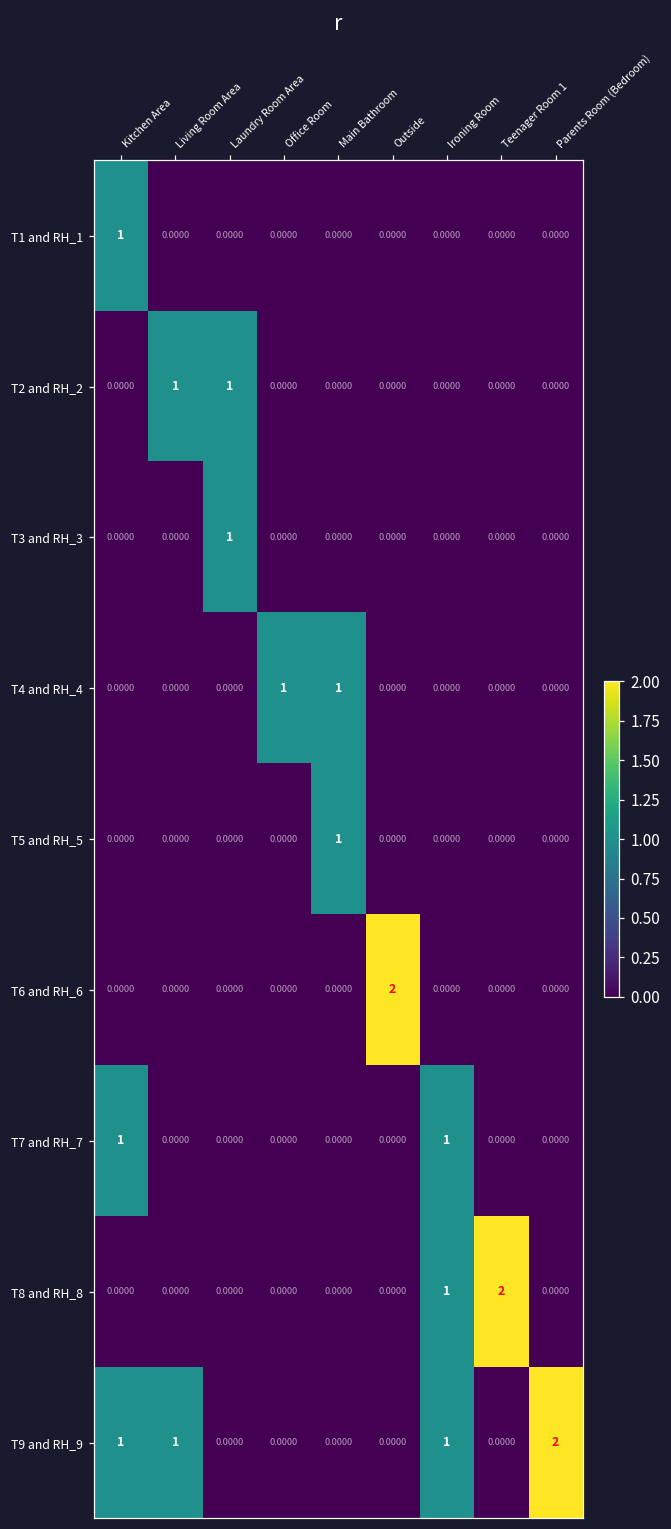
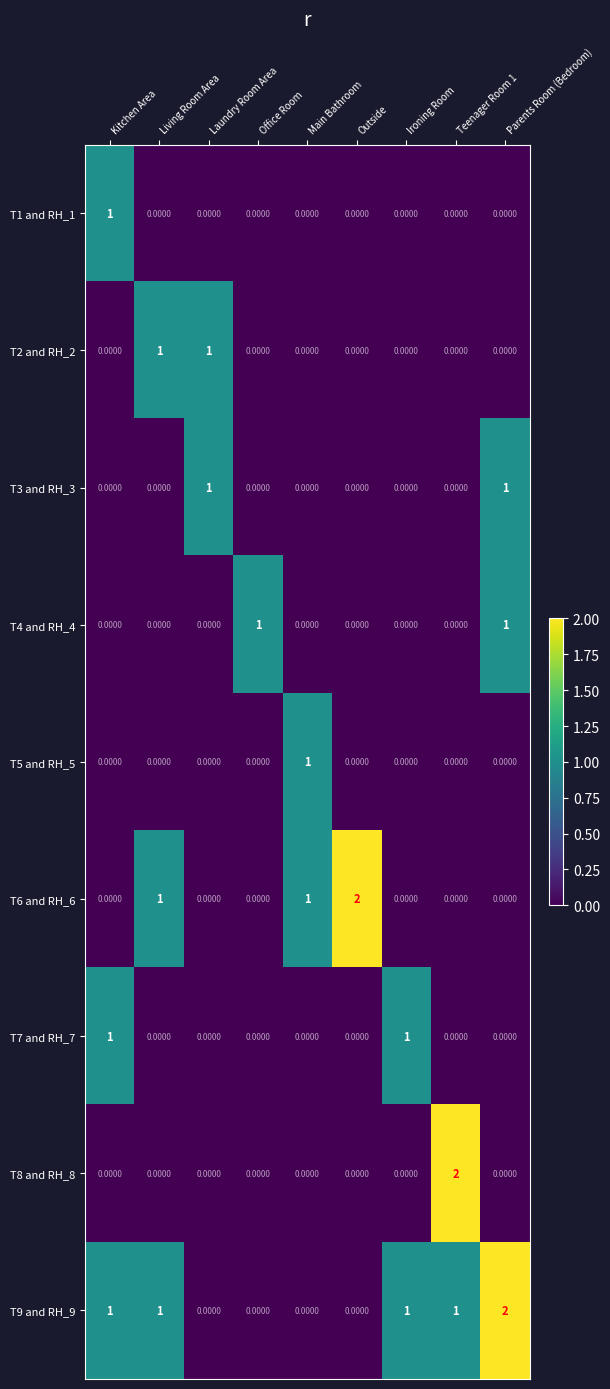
  {
    "T1 and RH_1": {
      "Kitchen Area": 1,
      "Living Room Area": 0.0000,
      "Laundry Room Area": 0.0000,
      "Office Room": 0.0000,
      "Main Bathroom": 0.0000,
      "Outside": 0.0000,
      "Ironing Room": 0.0000,
      "Teenager Room 1": 0.0000,
      "Parents Room (Bedroom)": 0.0000
    },
    "T2 and RH_2": {
      "Kitchen Area": 0.0000,
      "Living Room Area": 1,
      "Laundry Room Area": 1,
      "Office Room": 0.0000,
      "Main Bathroom": 0.0000,
      "Outside": 0.0000,
      "Ironing Room": 0.0000,
      "Teenager Room 1": 0.0000,
      "Parents Room (Bedroom)": 0.0000
    },
    "T3 and RH_3": {
      "Kitchen Area": 0.0000,
      "Living Room Area": 0.0000,
      "Laundry Room Area": 1,
      "Office Room": 0.0000,
      "Main Bathroom": 0.0000,
      "Outside": 0.0000,
      "Ironing Room": 0.0000,
      "Teenager Room 1": 0.0000,
-     "Parents Room (Bedroom)": 0.0000
+     "Parents Room (Bedroom)": 1
    },
    "T4 and RH_4": {
      "Kitchen Area": 0.0000,
      "Living Room Area": 0.0000,
      "Laundry Room Area": 0.0000,
      "Office Room": 1,
-     "Main Bathroom": 1,
+     "Main Bathroom": 0.0000,
      "Outside": 0.0000,
      "Ironing Room": 0.0000,
      "Teenager Room 1": 0.0000,
-     "Parents Room (Bedroom)": 0.0000
+     "Parents Room (Bedroom)": 1
    },
    "T5 and RH_5": {
      "Kitchen Area": 0.0000,
      "Living Room Area": 0.0000,
      "Laundry Room Area": 0.0000,
      "Office Room": 0.0000,
      "Main Bathroom": 1,
      "Outside": 0.0000,
      "Ironing Room": 0.0000,
      "Teenager Room 1": 0.0000,
      "Parents Room (Bedroom)": 0.0000
    },
    "T6 and RH_6": {
      "Kitchen Area": 0.0000,
-     "Living Room Area": 0.0000,
+     "Living Room Area": 1,
      "Laundry Room Area": 0.0000,
      "Office Room": 0.0000,
-     "Main Bathroom": 0.0000,
+     "Main Bathroom": 1,
      "Outside": 2,
      "Ironing Room": 0.0000,
      "Teenager Room 1": 0.0000,
      "Parents Room (Bedroom)": 0.0000
    },
    "T7 and RH_7": {
      "Kitchen Area": 1,
      "Living Room Area": 0.0000,
      "Laundry Room Area": 0.0000,
      "Office Room": 0.0000,
      "Main Bathroom": 0.0000,
      "Outside": 0.0000,
      "Ironing Room": 1,
      "Teenager Room 1": 0.0000,
      "Parents Room (Bedroom)": 0.0000
    },
    "T8 and RH_8": {
      "Kitchen Area": 0.0000,
      "Living Room Area": 0.0000,
      "Laundry Room Area": 0.0000,
      "Office Room": 0.0000,
      "Main Bathroom": 0.0000,
      "Outside": 0.0000,
-     "Ironing Room": 1,
+     "Ironing Room": 0.0000,
      "Teenager Room 1": 2,
      "Parents Room (Bedroom)": 0.0000
    },
    "T9 and RH_9": {
      "Kitchen Area": 1,
      "Living Room Area": 1,
      "Laundry Room Area": 0.0000,
      "Office Room": 0.0000,
      "Main Bathroom": 0.0000,
      "Outside": 0.0000,
      "Ironing Room": 1,
-     "Teenager Room 1": 0.0000,
+     "Teenager Room 1": 1,
      "Parents Room (Bedroom)": 2
    }
  }
